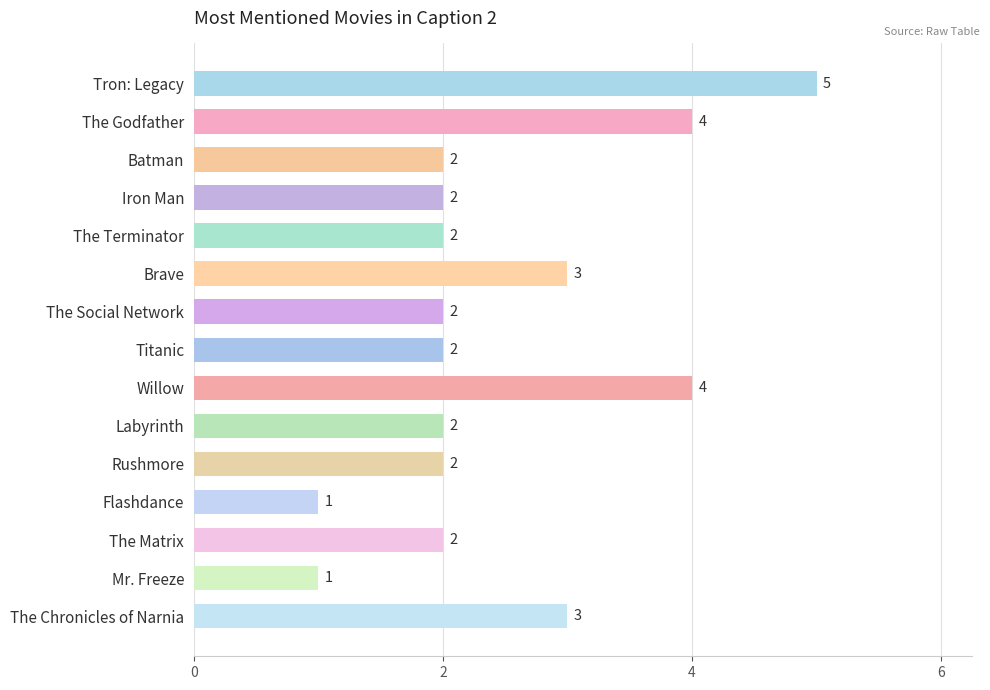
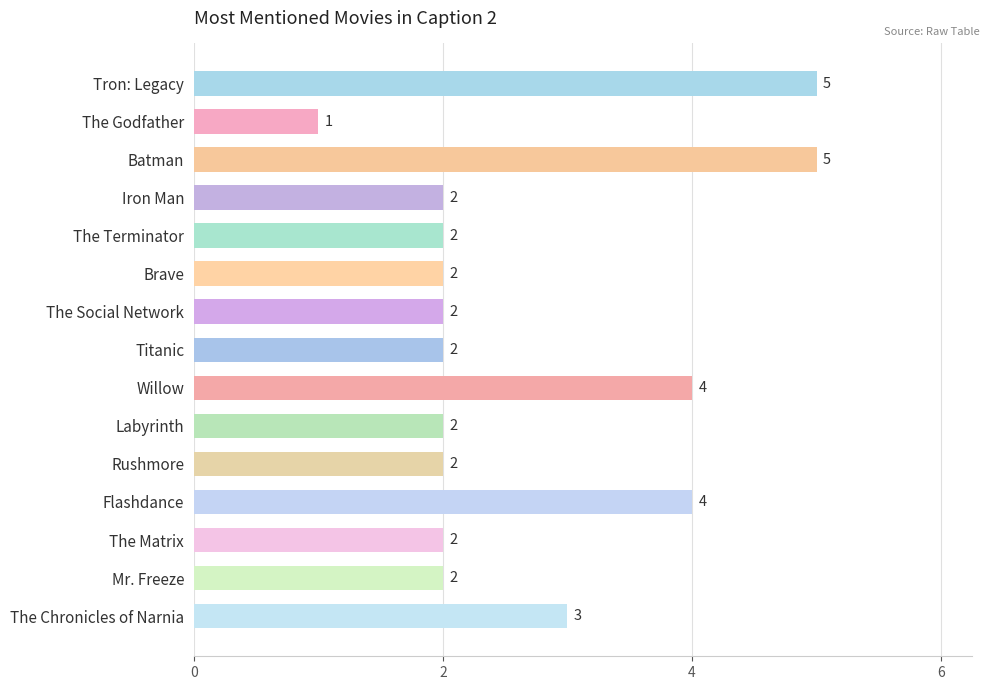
  {
    "Tron: Legacy": 5,
-   "The Godfather": 4,
-   "Batman": 2,
+   "The Godfather": 1,
+   "Batman": 5,
    "Iron Man": 2,
    "The Terminator": 2,
-   "Brave": 3,
+   "Brave": 2,
    "The Social Network": 2,
    "Titanic": 2,
    "Willow": 4,
    "Labyrinth": 2,
    "Rushmore": 2,
-   "Flashdance": 1,
+   "Flashdance": 4,
    "The Matrix": 2,
-   "Mr. Freeze": 1,
+   "Mr. Freeze": 2,
    "The Chronicles of Narnia": 3
  }
